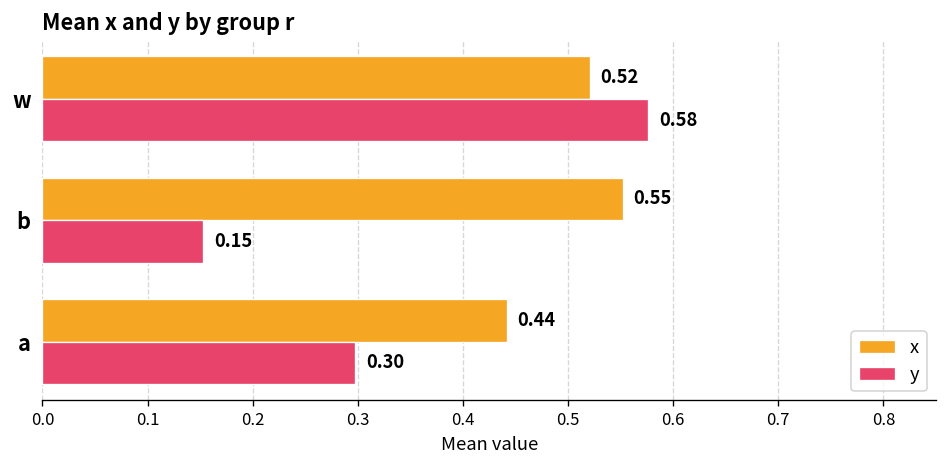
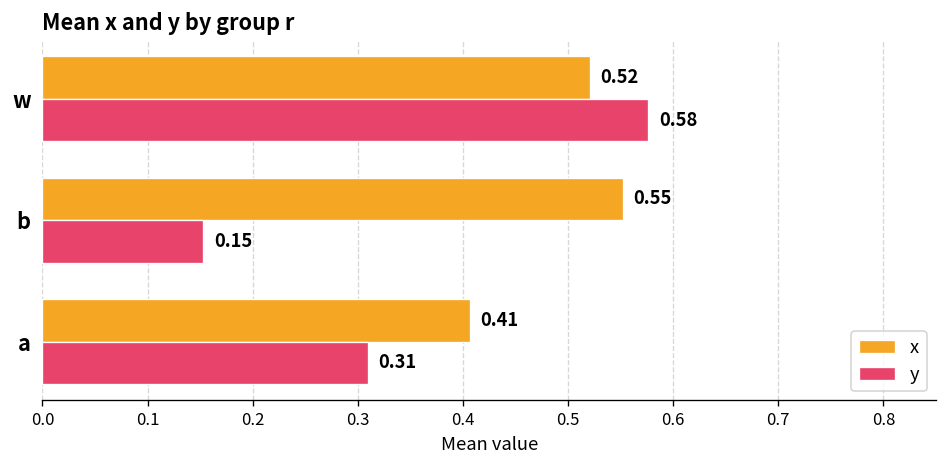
  {
    "x": {
      "w": 0.52,
      "b": 0.55,
-     "a": 0.44
+     "a": 0.41
    },
    "y": {
      "w": 0.58,
      "b": 0.15,
-     "a": 0.30
+     "a": 0.31
    }
  }
